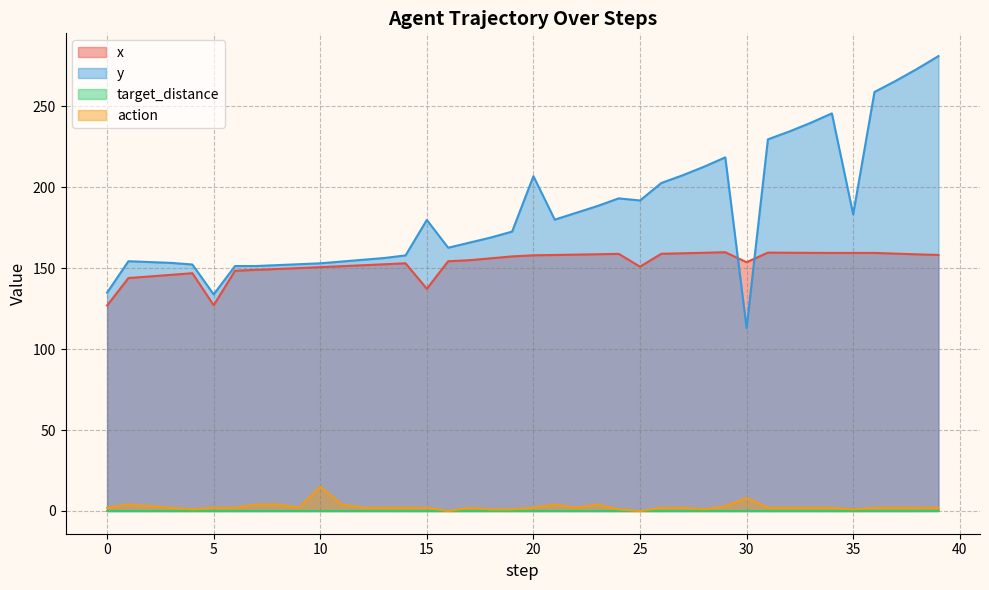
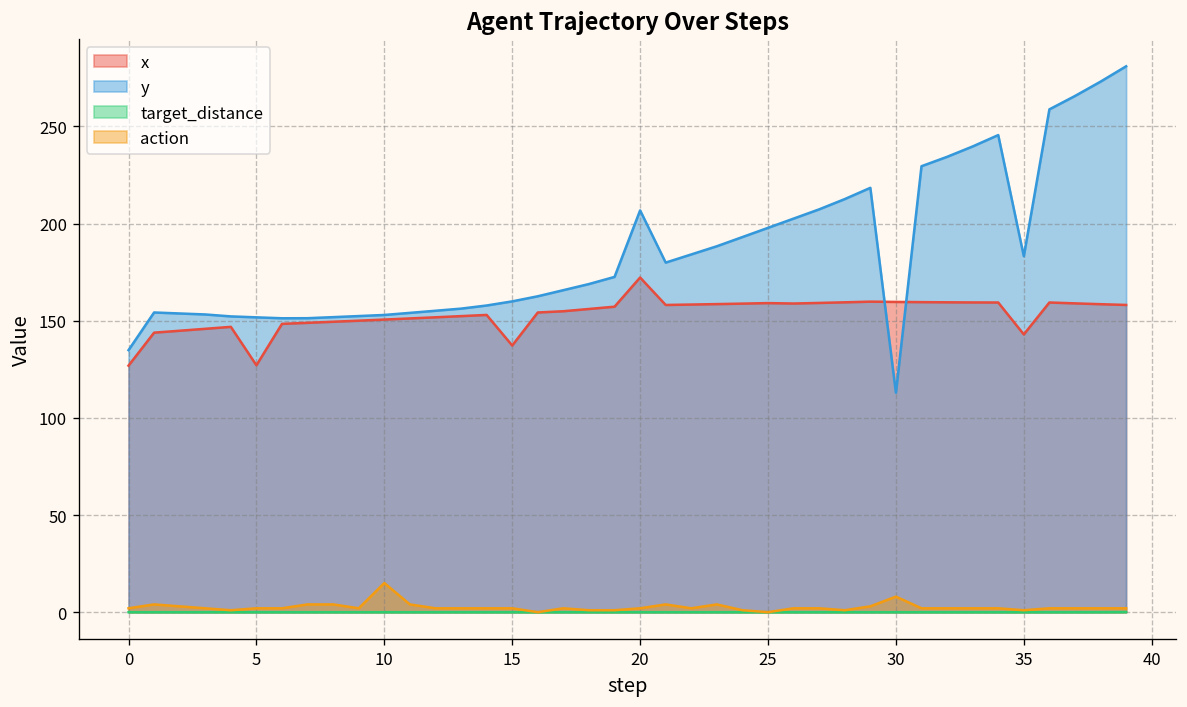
  {
    "x": {
      "0": 127,
      "5": 127,
      "10": 151,
      "15": 137,
-     "20": 158,
-     "25": 151,
-     "30": 154,
-     "35": 159
+     "20": 172,
+     "25": 159,
+     "30": 160,
+     "35": 143
    },
    "y": {
      "0": 135,
-     "5": 134,
+     "5": 152,
      "10": 153,
-     "15": 180,
+     "15": 160,
      "20": 207,
-     "25": 192,
+     "25": 198,
      "30": 113,
      "35": 183
    },
    "target_distance": {
      "0": 0,
      "5": 0,
      "10": 0,
      "15": 0,
      "20": 0,
      "30": 0
    },
    "action": {
      "0": 2,
      "5": 2,
      "10": 15,
      "15": 2,
      "20": 2,
      "30": 8
    }
  }
